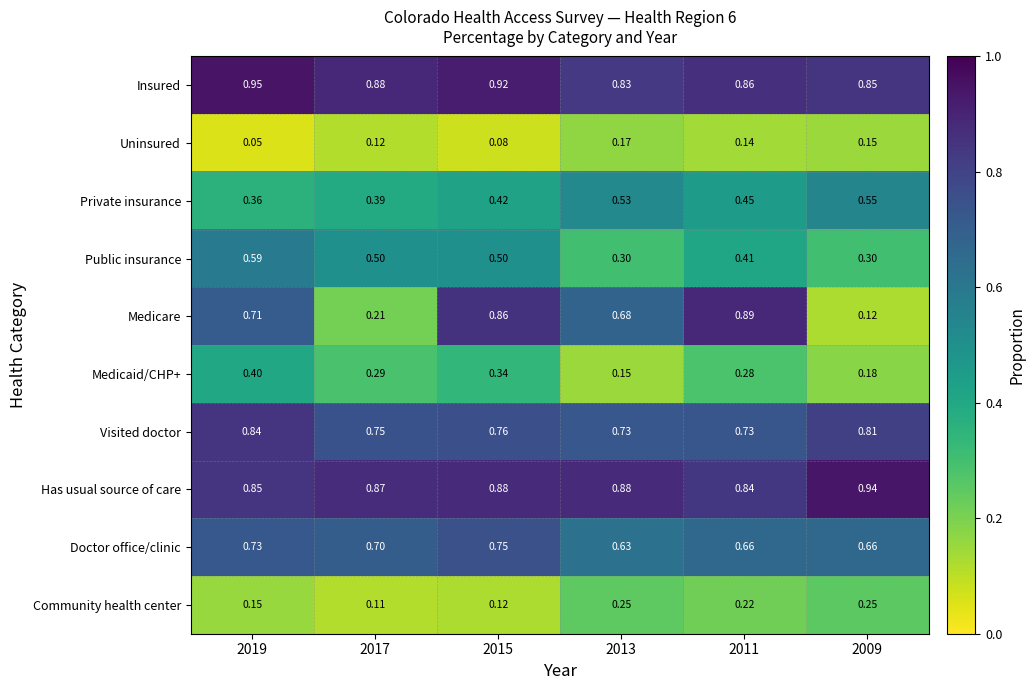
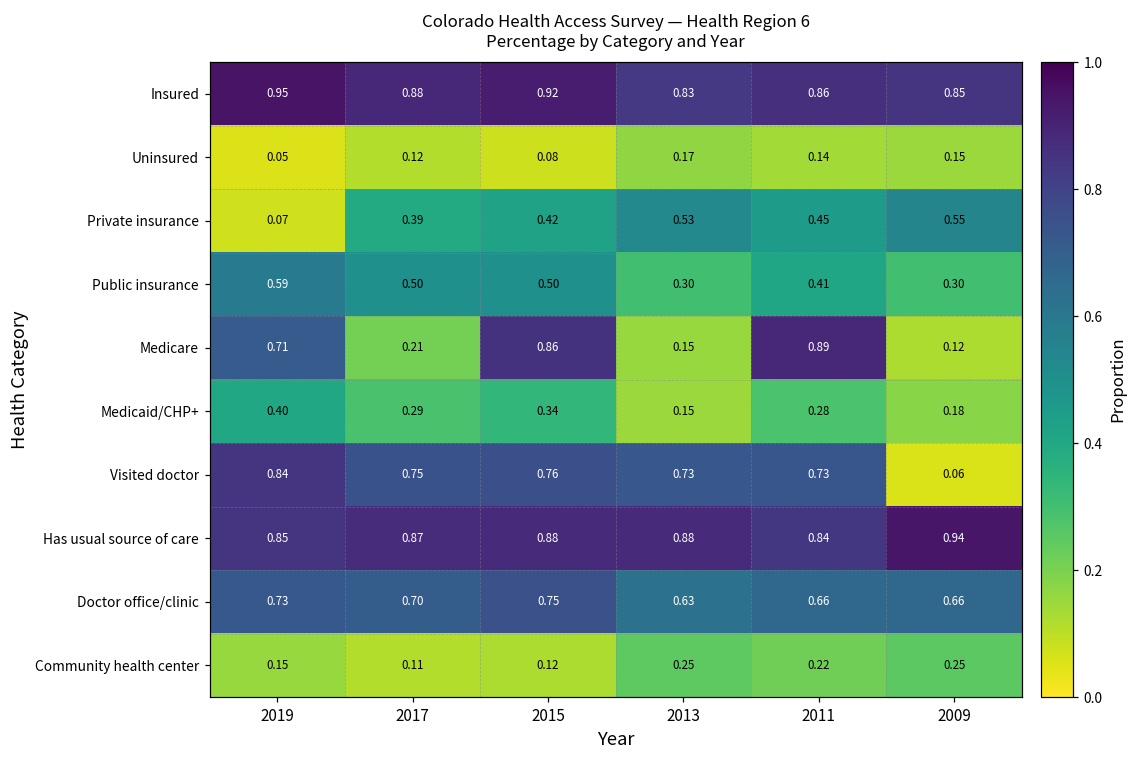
  {
    "Insured": {
      "2019": 0.95,
      "2017": 0.88,
      "2015": 0.92,
      "2013": 0.83,
      "2011": 0.86,
      "2009": 0.85
    },
    "Uninsured": {
      "2019": 0.05,
      "2017": 0.12,
      "2015": 0.08,
      "2013": 0.17,
      "2011": 0.14,
      "2009": 0.15
    },
    "Private insurance": {
-     "2019": 0.36,
+     "2019": 0.07,
      "2017": 0.39,
      "2015": 0.42,
      "2013": 0.53,
      "2011": 0.45,
      "2009": 0.55
    },
    "Public insurance": {
      "2019": 0.59,
      "2017": 0.50,
      "2015": 0.50,
      "2013": 0.30,
      "2011": 0.41,
      "2009": 0.30
    },
    "Medicare": {
      "2019": 0.71,
      "2017": 0.21,
      "2015": 0.86,
-     "2013": 0.68,
+     "2013": 0.15,
      "2011": 0.89,
      "2009": 0.12
    },
    "Medicaid/CHP+": {
      "2019": 0.40,
      "2017": 0.29,
      "2015": 0.34,
      "2013": 0.15,
      "2011": 0.28,
      "2009": 0.18
    },
    "Visited doctor": {
      "2019": 0.84,
      "2017": 0.75,
      "2015": 0.76,
      "2013": 0.73,
      "2011": 0.73,
-     "2009": 0.81
+     "2009": 0.06
    },
    "Has usual source of care": {
      "2019": 0.85,
      "2017": 0.87,
      "2015": 0.88,
      "2013": 0.88,
      "2011": 0.84,
      "2009": 0.94
    },
    "Doctor office/clinic": {
      "2019": 0.73,
      "2017": 0.70,
      "2015": 0.75,
      "2013": 0.63,
      "2011": 0.66,
      "2009": 0.66
    },
    "Community health center": {
      "2019": 0.15,
      "2017": 0.11,
      "2015": 0.12,
      "2013": 0.25,
      "2011": 0.22,
      "2009": 0.25
    }
  }
